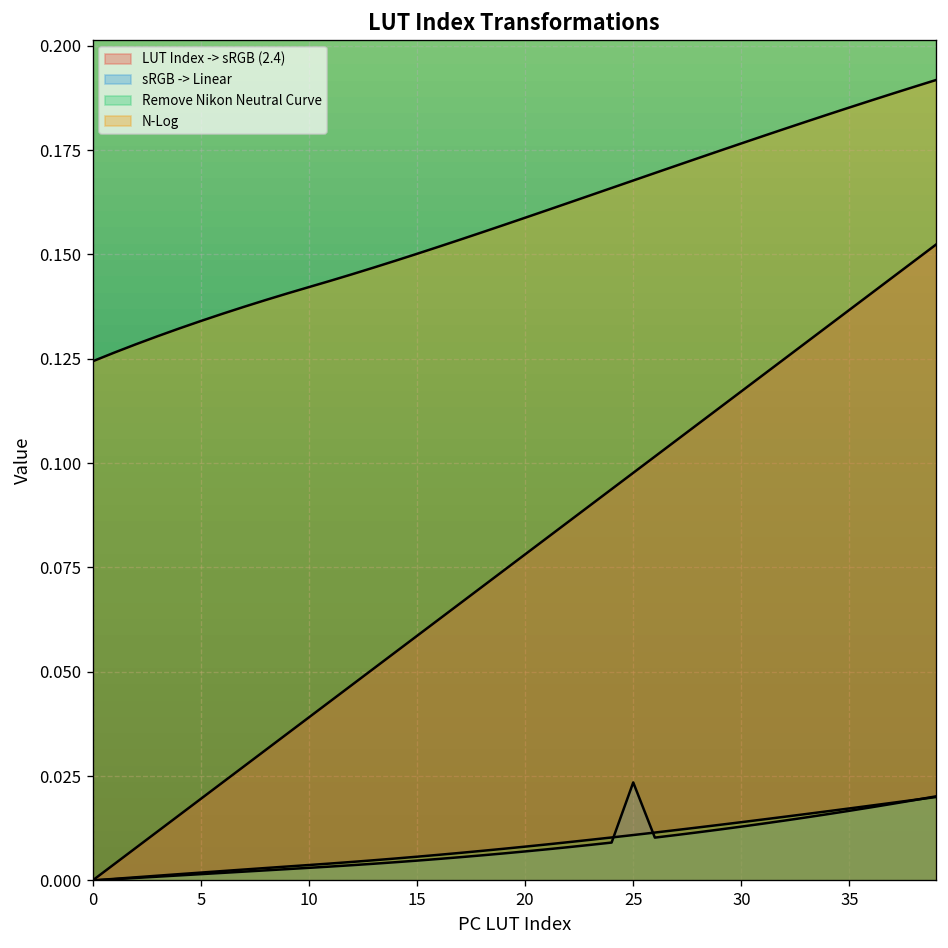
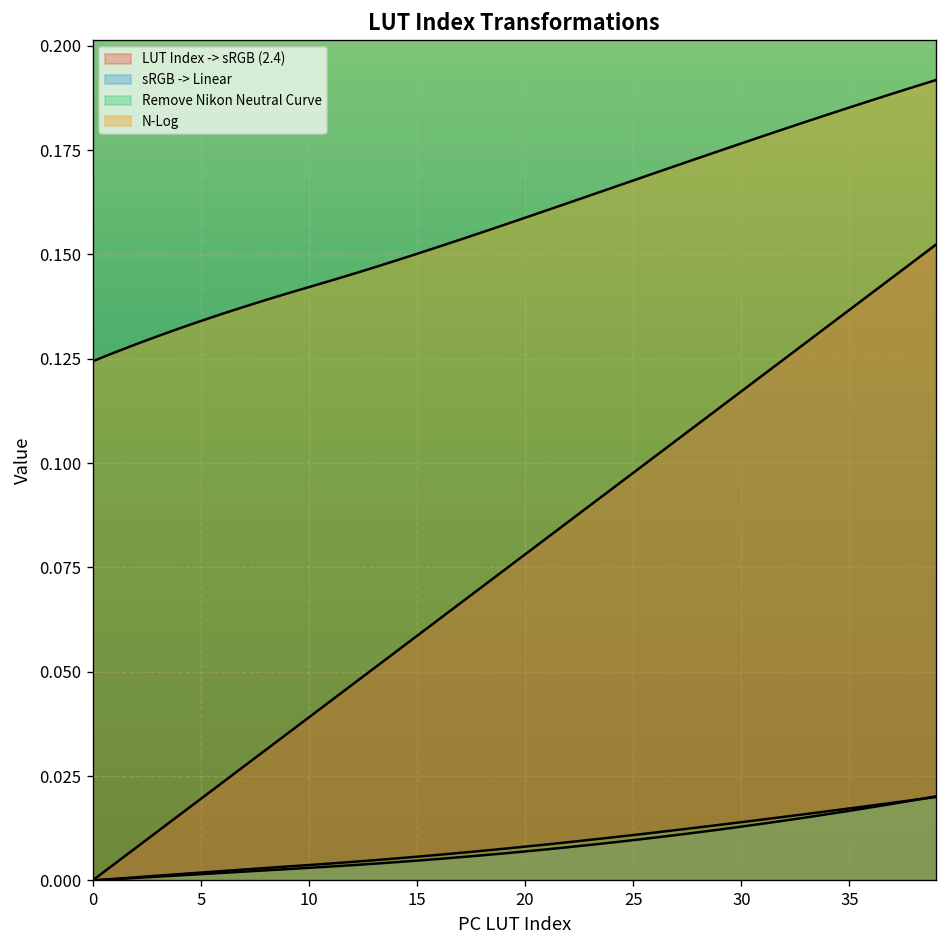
  {
    "sRGB -> Linear": {
      "15": 0.005,
      "20": 0.007,
-     "25": 0.023,
+     "25": 0.010,
      "30": 0.013
    },
    "Remove Nikon Neutral Curve": {
      "15": 0.006,
      "20": 0.008,
      "25": 0.011,
      "30": 0.014
    }
  }
